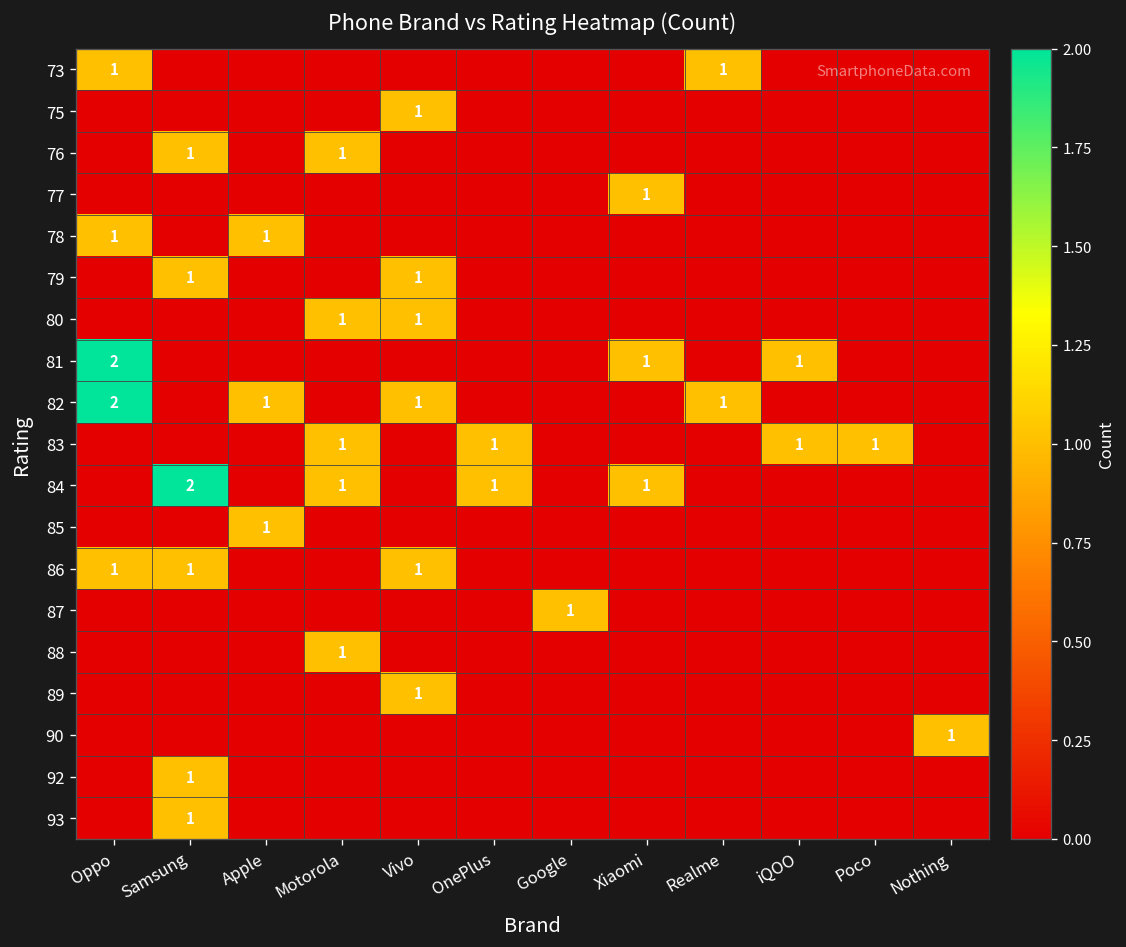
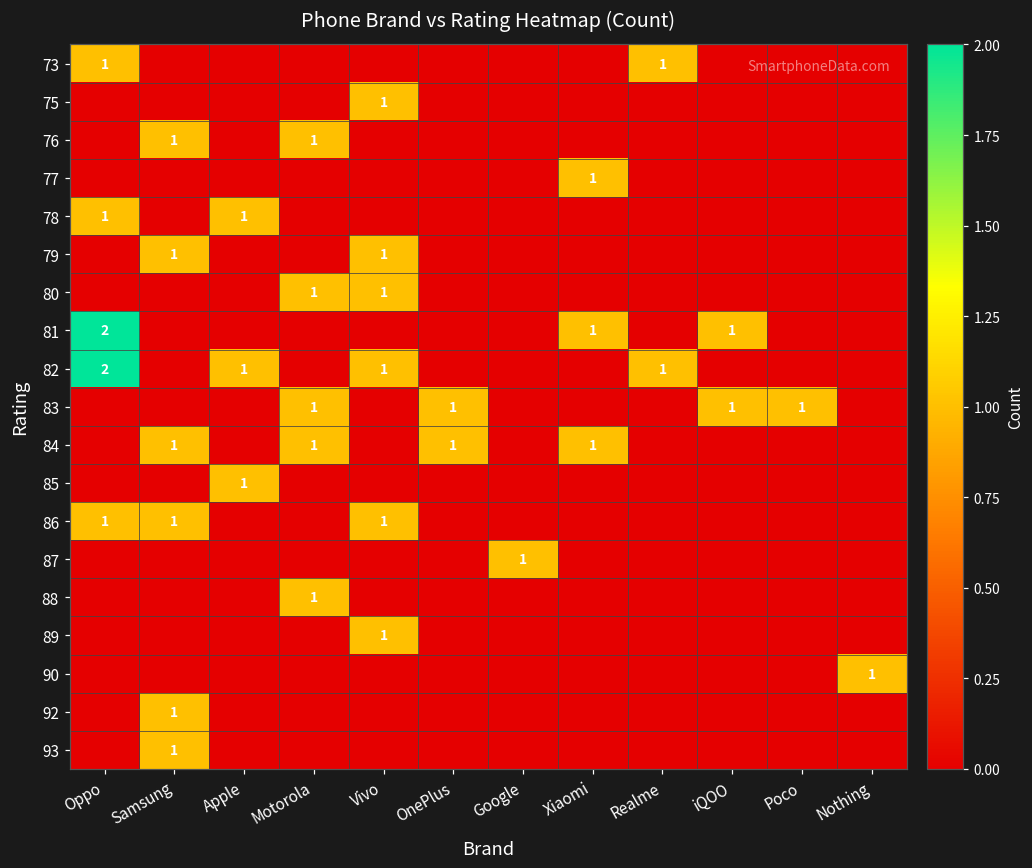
  {
    "73": {
      "Oppo": 1,
      "Realme": 1
    },
    "75": {
      "Vivo": 1
    },
    "76": {
      "Samsung": 1,
      "Motorola": 1
    },
    "77": {
      "Xiaomi": 1
    },
    "78": {
      "Oppo": 1,
      "Apple": 1
    },
    "79": {
      "Samsung": 1,
      "Vivo": 1
    },
    "80": {
      "Motorola": 1,
      "Vivo": 1
    },
    "81": {
      "Oppo": 2,
      "Xiaomi": 1,
      "iQOO": 1
    },
    "82": {
      "Oppo": 2,
      "Apple": 1,
      "Vivo": 1,
      "Realme": 1
    },
    "83": {
      "Motorola": 1,
      "OnePlus": 1,
      "iQOO": 1,
      "Poco": 1
    },
    "84": {
-     "Samsung": 2,
+     "Samsung": 1,
      "Motorola": 1,
      "OnePlus": 1,
      "Xiaomi": 1
    },
    "85": {
      "Apple": 1
    },
    "86": {
      "Oppo": 1,
      "Samsung": 1,
      "Vivo": 1
    },
    "87": {
      "Google": 1
    },
    "88": {
      "Motorola": 1
    },
    "89": {
      "Vivo": 1
    },
    "90": {
      "Nothing": 1
    },
    "92": {
      "Samsung": 1
    },
    "93": {
      "Samsung": 1
    }
  }
